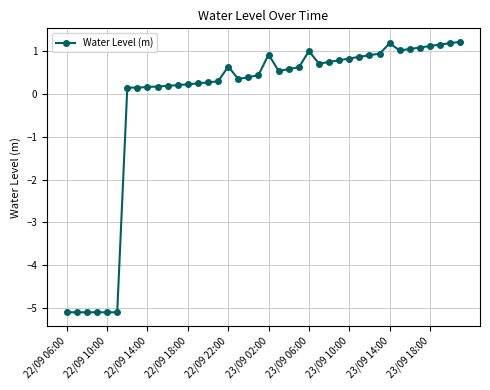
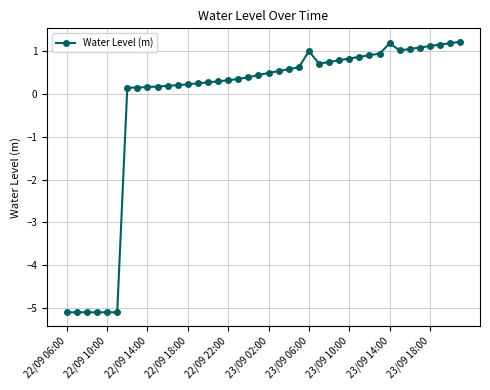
  {
    "22/09 06:00": -5.1,
    "22/09 10:00": -5.1,
    "22/09 14:00": 0.2,
    "22/09 18:00": 0.2,
-   "22/09 22:00": 0.6,
-   "23/09 02:00": 0.9,
+   "22/09 22:00": 0.3,
+   "23/09 02:00": 0.5,
    "23/09 06:00": 1.0,
    "23/09 10:00": 0.8,
    "23/09 14:00": 1.2,
    "23/09 18:00": 1.1
  }
